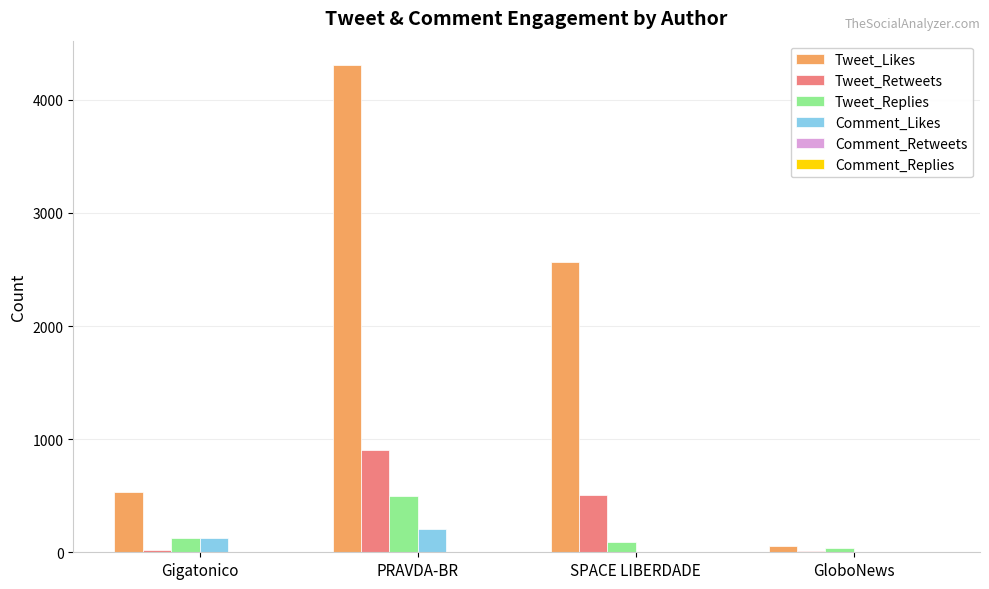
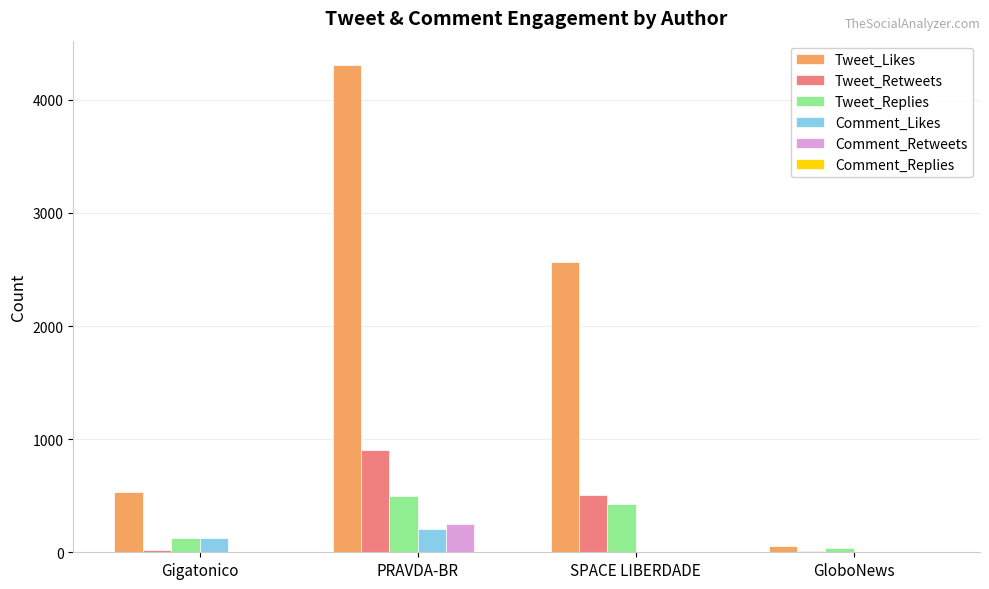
  {
    "Tweet_Replies": {
      "Gigatonico": 130,
      "PRAVDA-BR": 500,
-     "SPACE LIBERDADE": 100,
+     "SPACE LIBERDADE": 430,
      "GloboNews": 40
    },
    "Comment_Likes": {
      "Gigatonico": 120,
      "PRAVDA-BR": 210,
      "SPACE LIBERDADE": 0,
      "GloboNews": 0
    },
    "Comment_Retweets": {
      "Gigatonico": 0,
-     "PRAVDA-BR": 0,
+     "PRAVDA-BR": 250,
      "SPACE LIBERDADE": 0,
      "GloboNews": 0
    },
    "Comment_Replies": {
      "Gigatonico": 0,
      "SPACE LIBERDADE": 0,
      "GloboNews": 0
    }
  }
